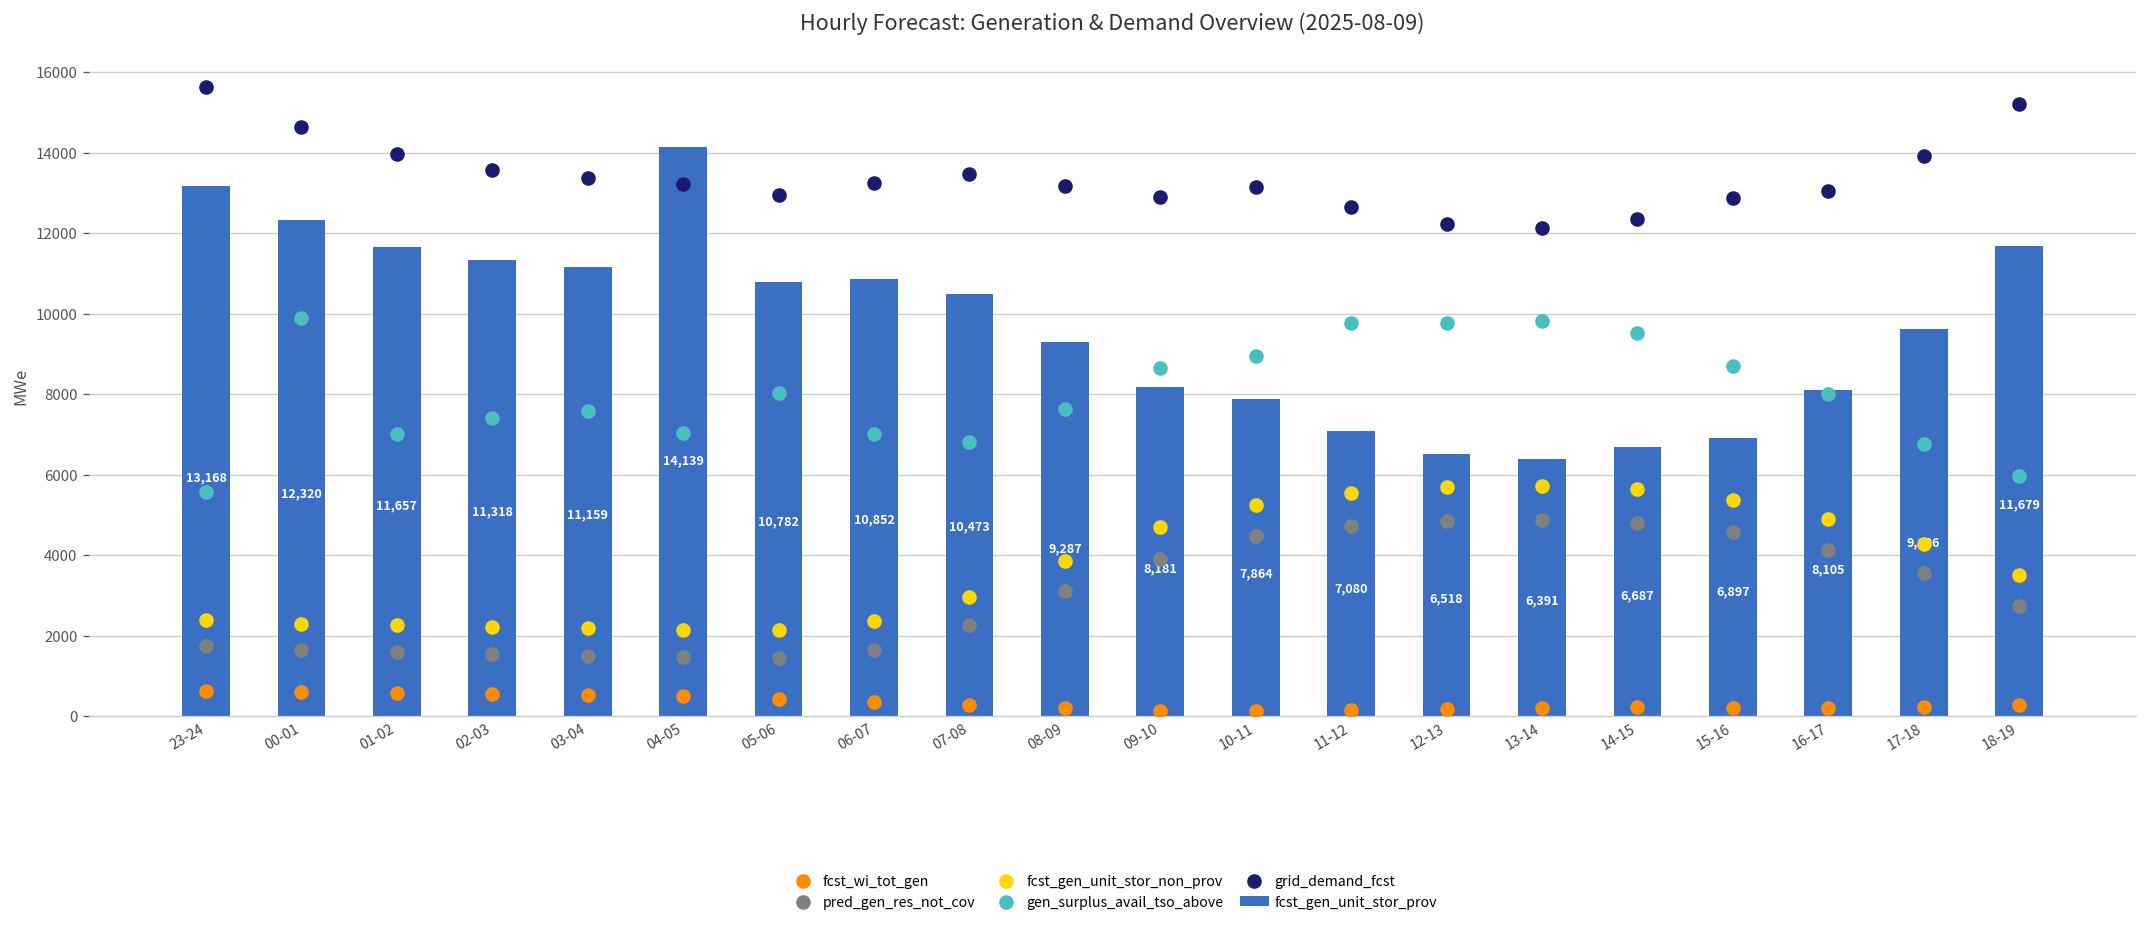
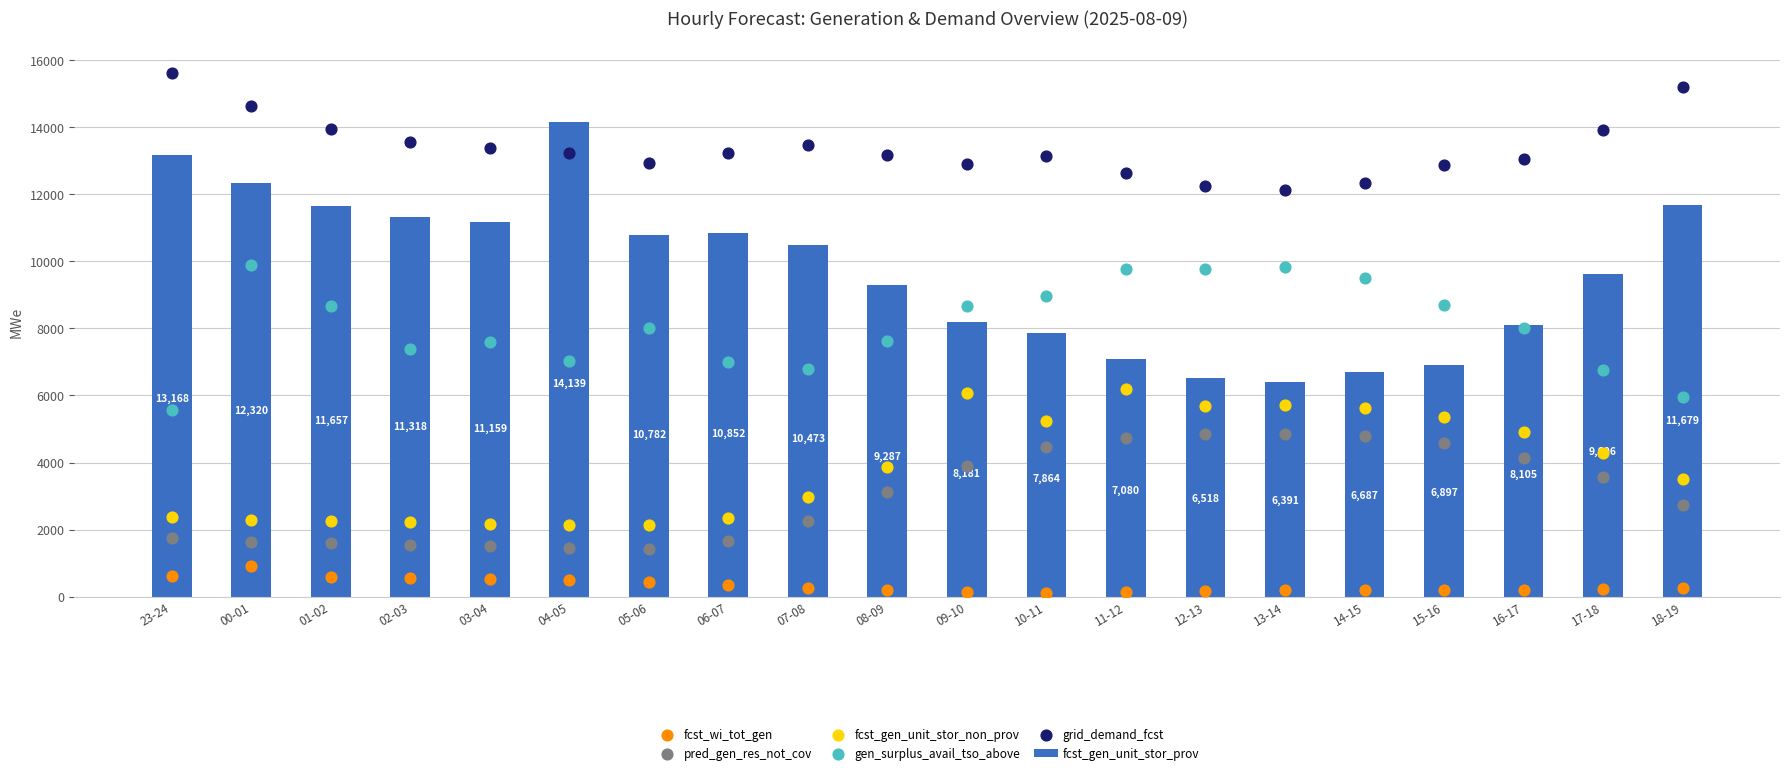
  {
    "fcst_wi_tot_gen": {
-     "00-01": 600
+     "00-01": 900
    },
    "fcst_gen_unit_stor_non_prov": {
-     "09-10": 4700,
-     "11-12": 5500
+     "09-10": 6100,
+     "11-12": 6200
    },
    "gen_surplus_avail_tso_above": {
-     "01-02": 7000
+     "01-02": 8700
    }
  }
